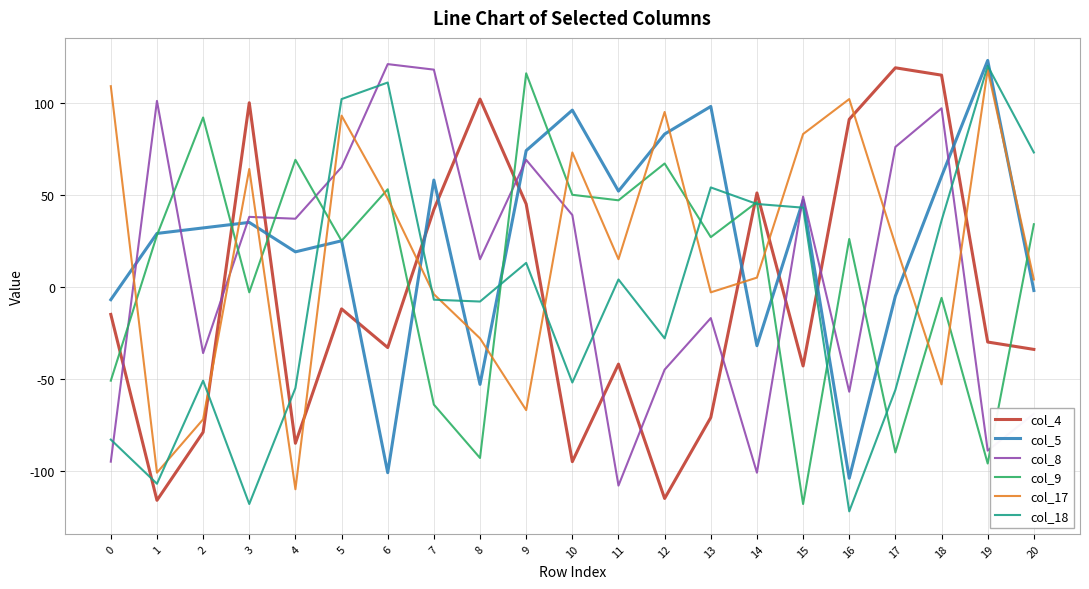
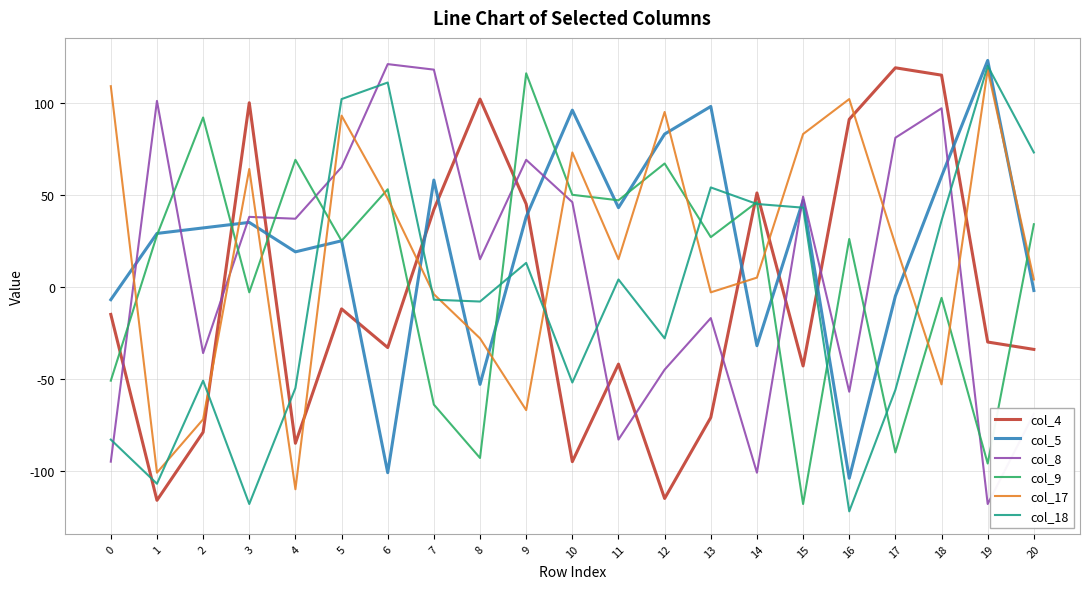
  {
    "col_4": {
      "0": -15,
      "1": -116,
      "2": -79,
      "3": 100,
      "4": -85,
      "5": -12,
      "6": -33,
      "7": 42,
      "8": 102,
      "9": 45,
      "10": -95,
      "11": -42,
      "12": -115,
      "13": -71,
      "14": 51,
      "15": -43,
      "16": 91,
      "17": 119,
      "18": 115,
      "19": -30,
      "20": -34
    },
    "col_5": {
      "0": -7,
      "2": 32,
      "3": 35,
      "4": 19,
      "6": -101,
      "7": 58,
      "8": -53,
-     "9": 74,
+     "9": 38,
      "10": 96,
-     "11": 52,
+     "11": 43,
      "12": 83,
      "13": 98,
      "14": -32,
      "15": 47,
      "16": -104,
      "17": -5,
      "18": 60,
      "19": 123,
      "20": -2
    },
    "col_8": {
      "0": -95,
      "1": 101,
      "2": -36,
      "3": 38,
      "4": 37,
      "5": 65,
      "6": 121,
      "7": 118,
      "8": 15,
      "9": 69,
-     "10": 39,
-     "11": -108,
+     "10": 46,
+     "11": -83,
      "12": -45,
      "13": -17,
      "14": -101,
      "15": 49,
      "16": -57,
-     "17": 76,
+     "17": 81,
      "18": 97,
-     "19": -89
+     "19": -118
    },
    "col_17": {
      "0": 109,
      "1": -101,
      "2": -72,
      "3": 64,
      "4": -110,
      "5": 93,
      "6": 48,
      "7": -4,
      "8": -28,
      "9": -67,
      "10": 73,
      "11": 15,
      "12": 95,
      "13": -3,
      "14": 5,
      "15": 83,
      "16": 102,
      "17": 23,
      "18": -53,
      "19": 118,
      "20": 4
    }
  }
